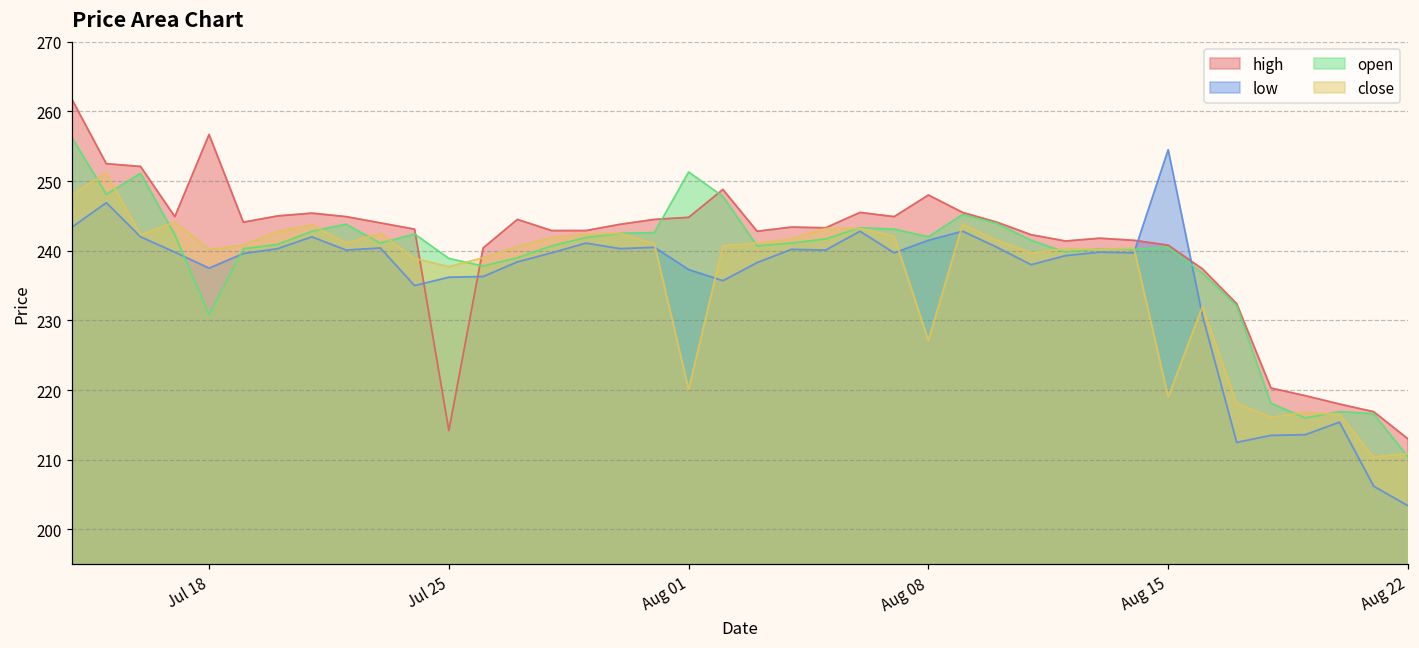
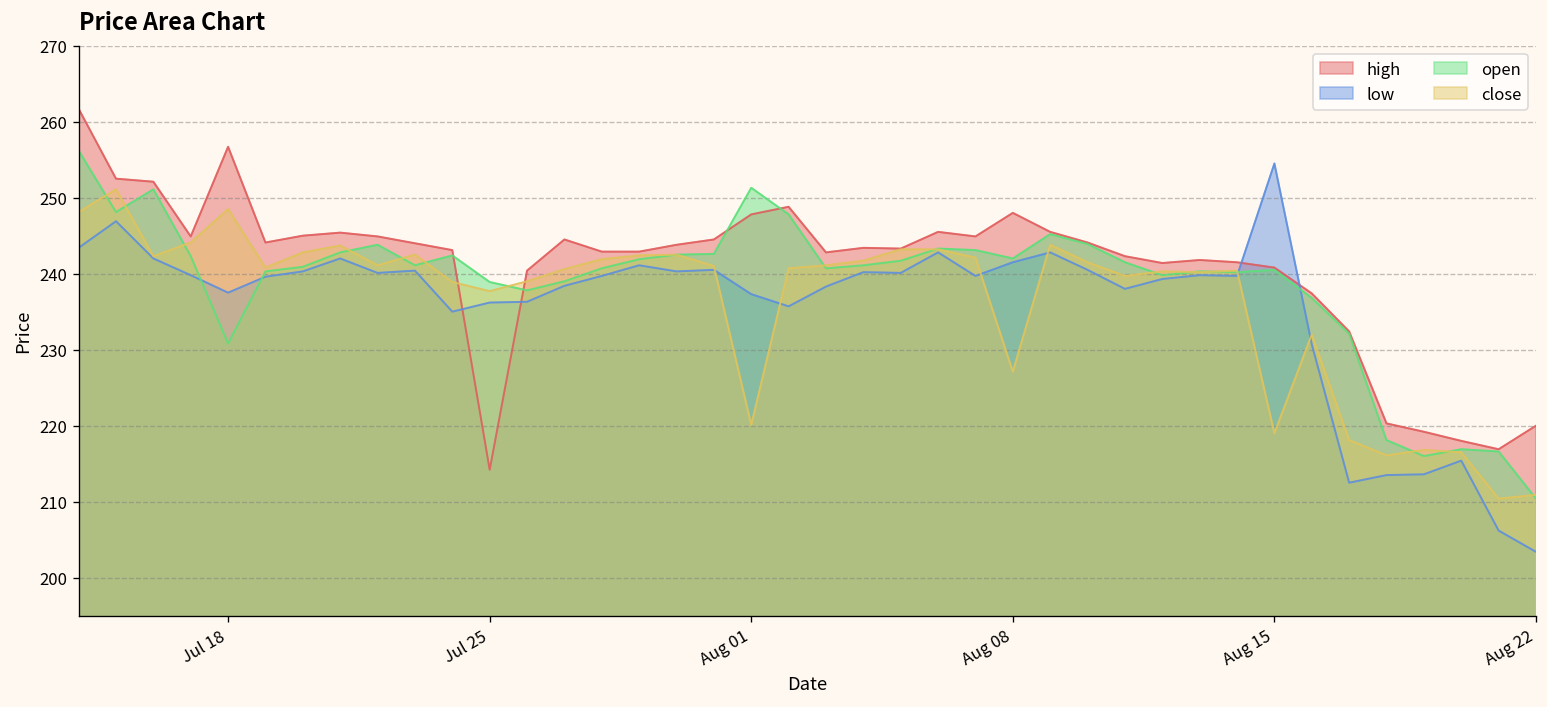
  {
    "high": {
      "Jul 18": 257,
      "Jul 25": 214,
-     "Aug 01": 245,
+     "Aug 01": 248,
      "Aug 08": 248,
-     "Aug 22": 213
+     "Aug 22": 220
    },
    "low": {
      "Jul 18": 238,
      "Jul 25": 236,
      "Aug 01": 237,
      "Aug 08": 242,
      "Aug 15": 255,
      "Aug 22": 203
    },
    "open": {
      "Jul 18": 231,
      "Jul 25": 239,
      "Aug 01": 251,
      "Aug 08": 242,
      "Aug 22": 210
    },
    "close": {
-     "Jul 18": 240,
+     "Jul 18": 249,
      "Jul 25": 238,
      "Aug 01": 220,
      "Aug 08": 227,
      "Aug 15": 219,
      "Aug 22": 211
    }
  }
